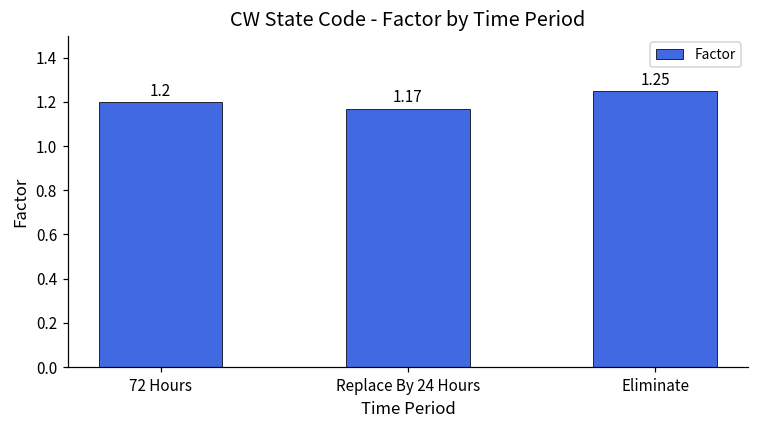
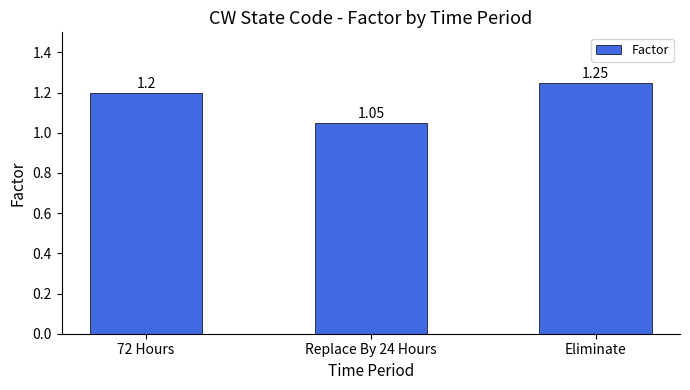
  {
    "72 Hours": 1.2,
-   "Replace By 24 Hours": 1.17,
+   "Replace By 24 Hours": 1.05,
    "Eliminate": 1.25
  }
